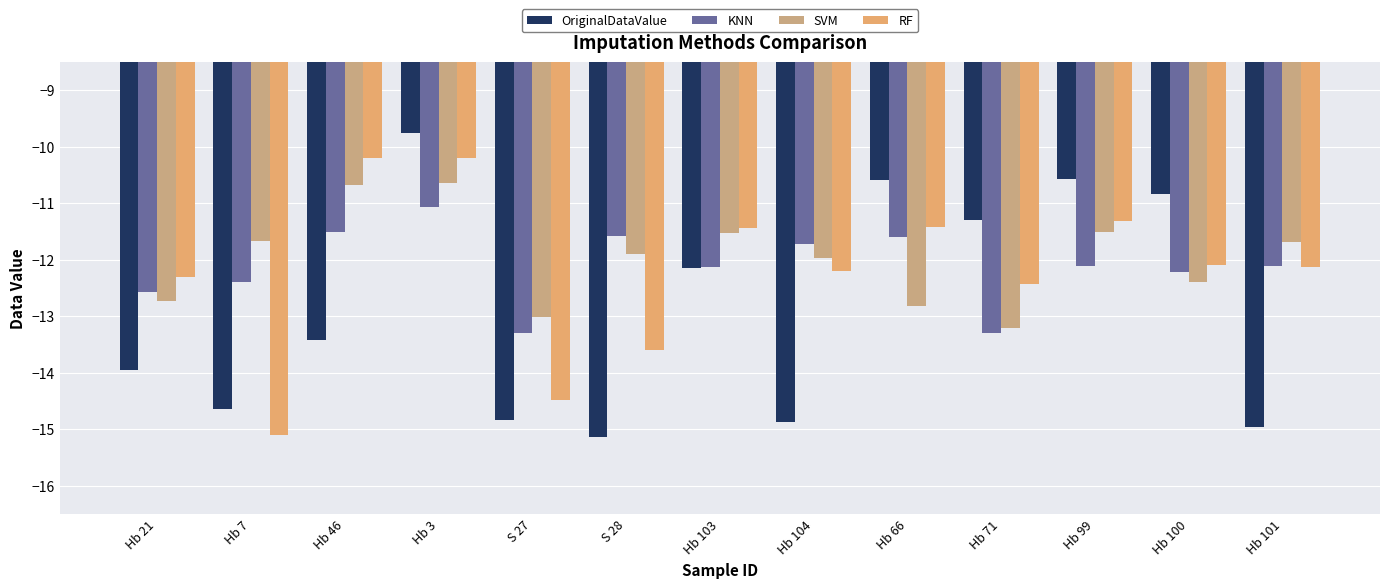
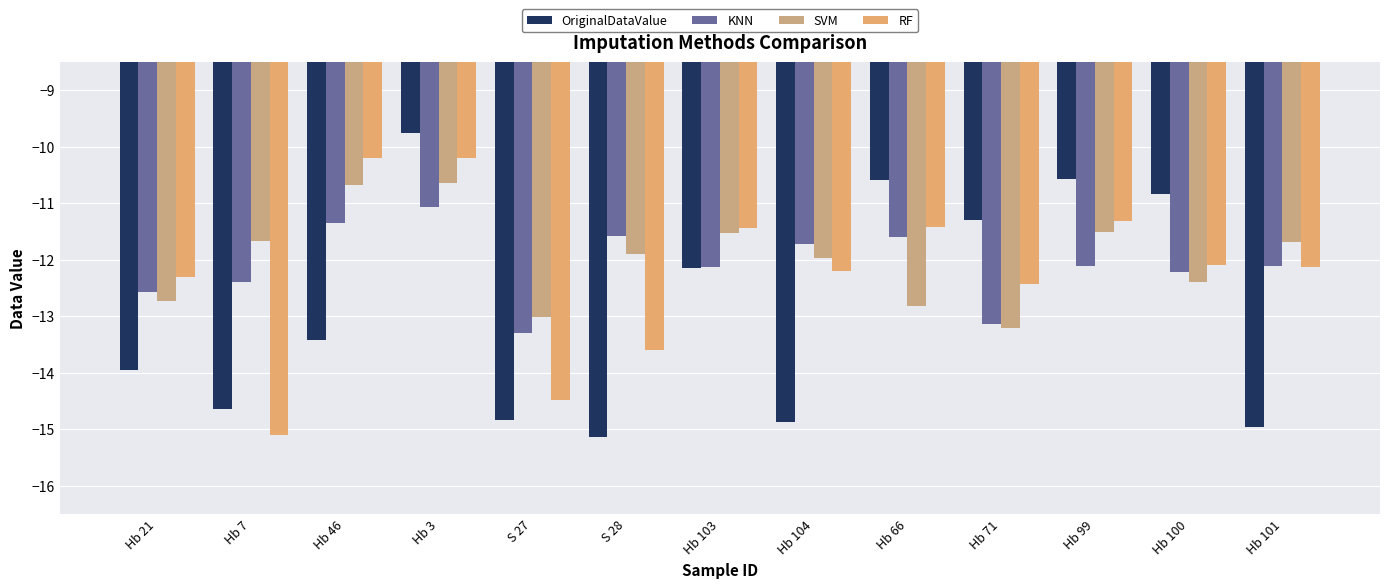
  {
    "OriginalDataValue": {
      "Hb 21": -14.0,
      "Hb 7": -14.6,
      "Hb 46": -13.4,
      "Hb 3": -9.8,
      "S 27": -14.8,
      "S 28": -15.1,
      "Hb 103": -12.2,
      "Hb 104": -14.9,
      "Hb 66": -10.6,
      "Hb 71": -11.3,
      "Hb 99": -10.6,
      "Hb 100": -10.8,
      "Hb 101": -15.0
    },
    "KNN": {
      "Hb 21": -12.6,
      "Hb 7": -12.4,
-     "Hb 46": -11.5,
+     "Hb 46": -11.4,
      "Hb 3": -11.1,
      "S 27": -13.3,
      "S 28": -11.6,
      "Hb 103": -12.1,
      "Hb 104": -11.7,
      "Hb 66": -11.6,
-     "Hb 71": -13.3,
+     "Hb 71": -13.1,
      "Hb 99": -12.1,
      "Hb 100": -12.2,
      "Hb 101": -12.1
    }
  }
